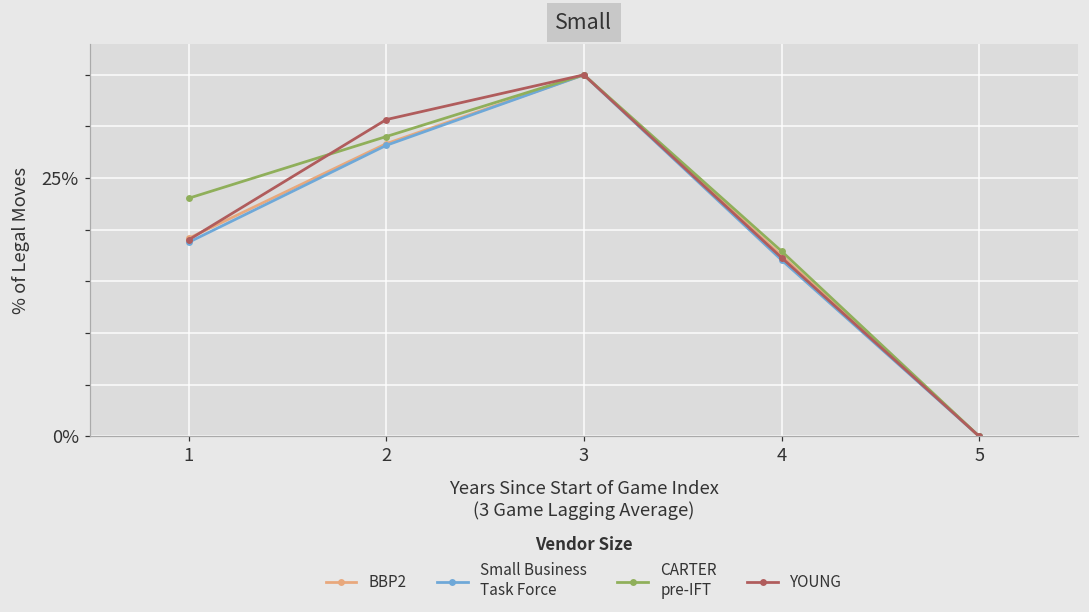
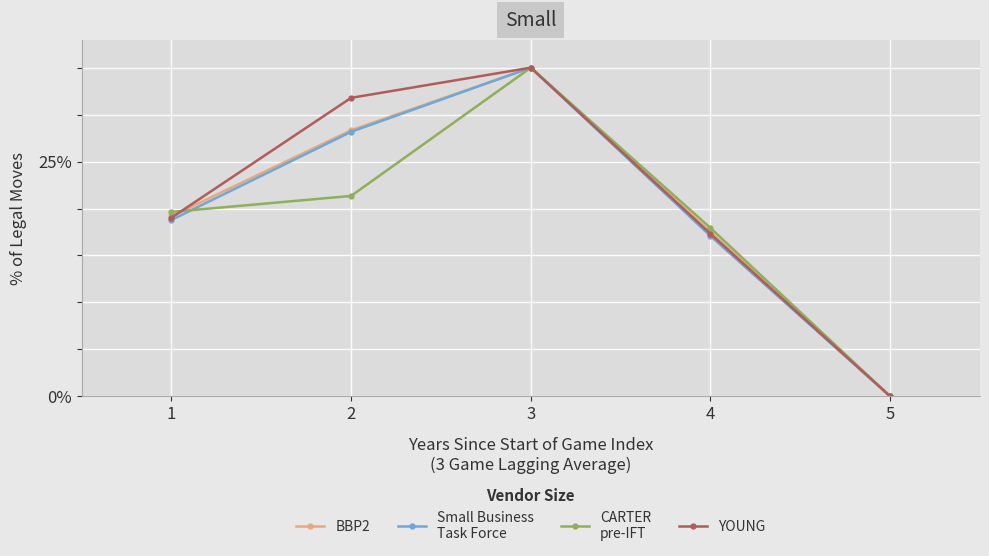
  {
    "CARTER pre-IFT": {
-     "1": "23%",
-     "2": "29%",
+     "1": "20%",
+     "2": "21%",
      "4": "18%"
    },
    "YOUNG": {
-     "2": "31%"
+     "2": "32%"
    }
  }
